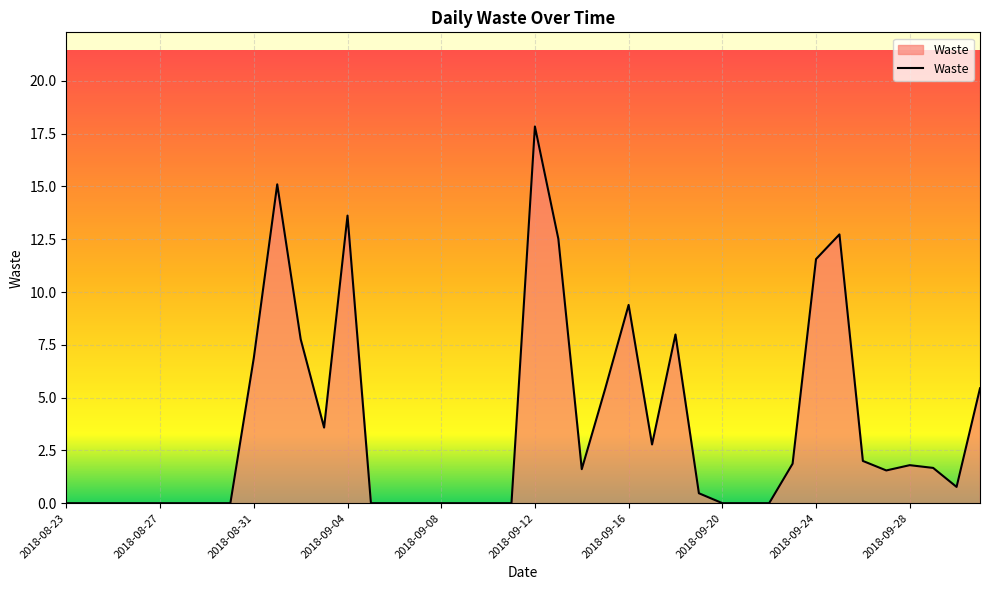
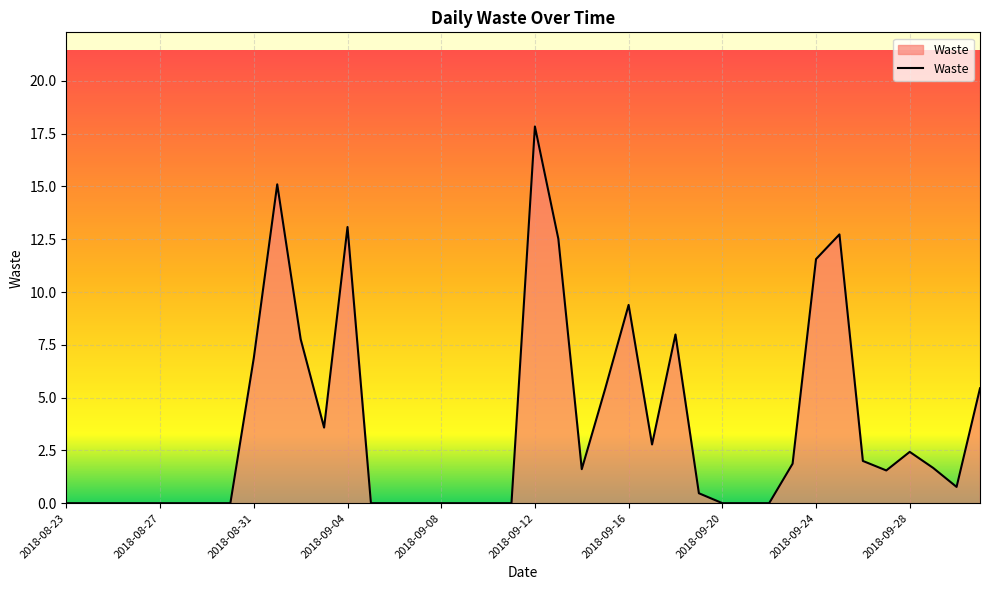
  {
    "2018-08-23": 0.0,
    "2018-08-27": 0.0,
    "2018-08-31": 6.9,
-   "2018-09-04": 13.6,
+   "2018-09-04": 13.1,
    "2018-09-08": 0.0,
    "2018-09-12": 17.8,
    "2018-09-16": 9.4,
    "2018-09-20": 0.0,
    "2018-09-24": 11.6,
-   "2018-09-28": 1.8
+   "2018-09-28": 2.4
  }
